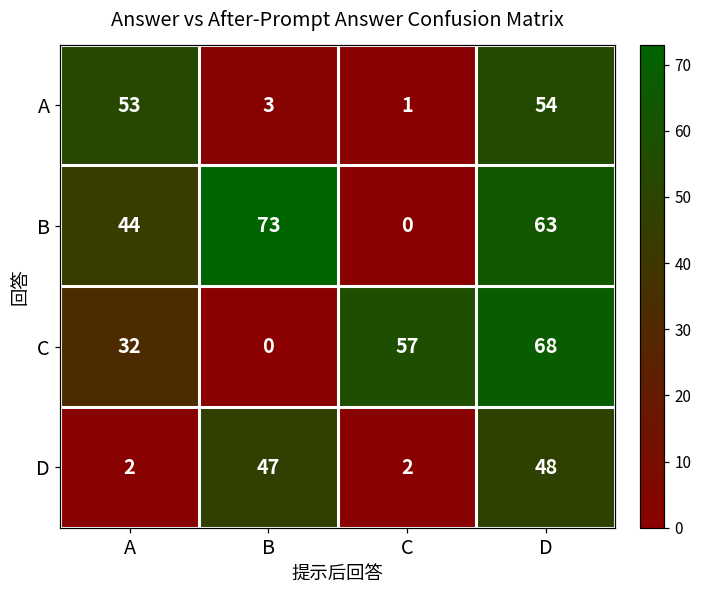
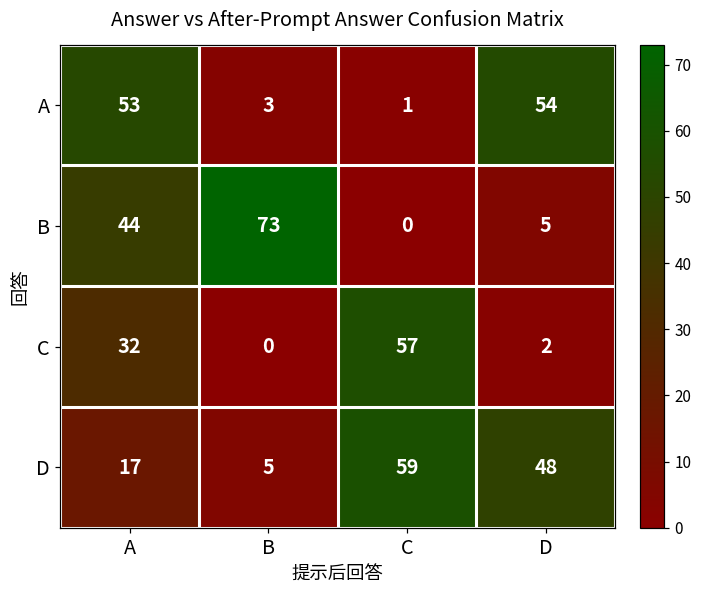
  {
    "A": {
      "A": 53,
      "B": 3,
      "C": 1,
      "D": 54
    },
    "B": {
      "A": 44,
      "B": 73,
      "C": 0,
-     "D": 63
+     "D": 5
    },
    "C": {
      "A": 32,
      "B": 0,
      "C": 57,
-     "D": 68
+     "D": 2
    },
    "D": {
-     "A": 2,
-     "B": 47,
-     "C": 2,
+     "A": 17,
+     "B": 5,
+     "C": 59,
      "D": 48
    }
  }
